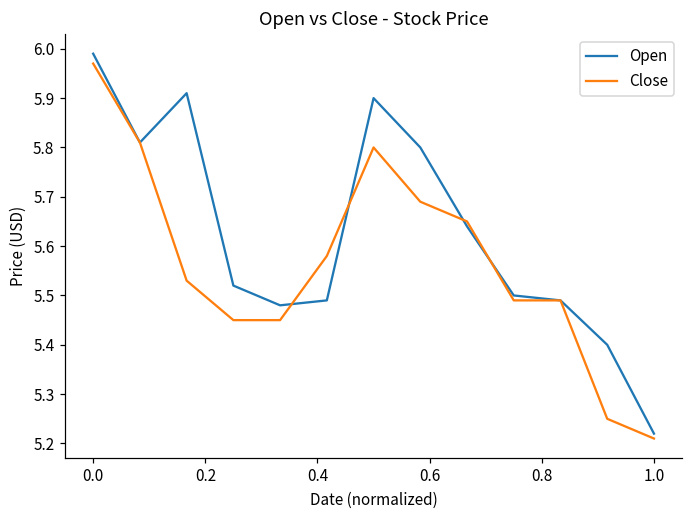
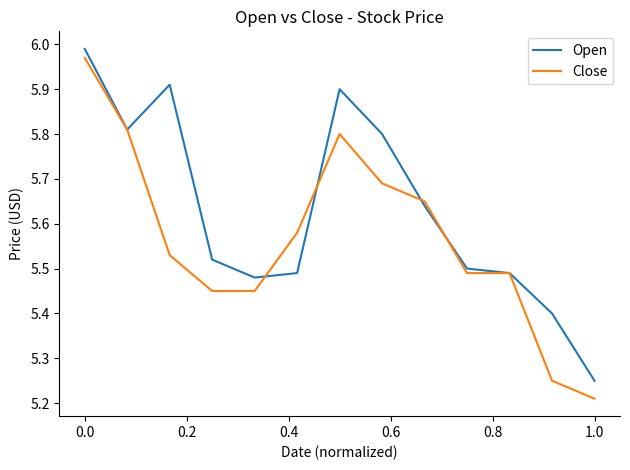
  {
    "Open": {
      "0.0": 5.99,
-     "1.0": 5.22
+     "1.0": 5.25
    },
    "Close": {
      "0.0": 5.97,
      "1.0": 5.21
    }
  }
